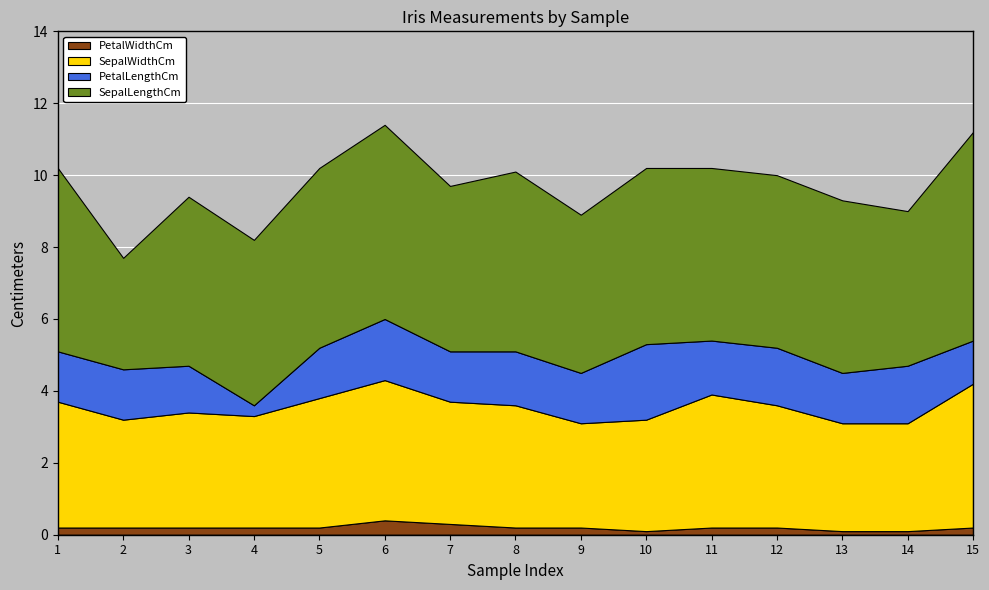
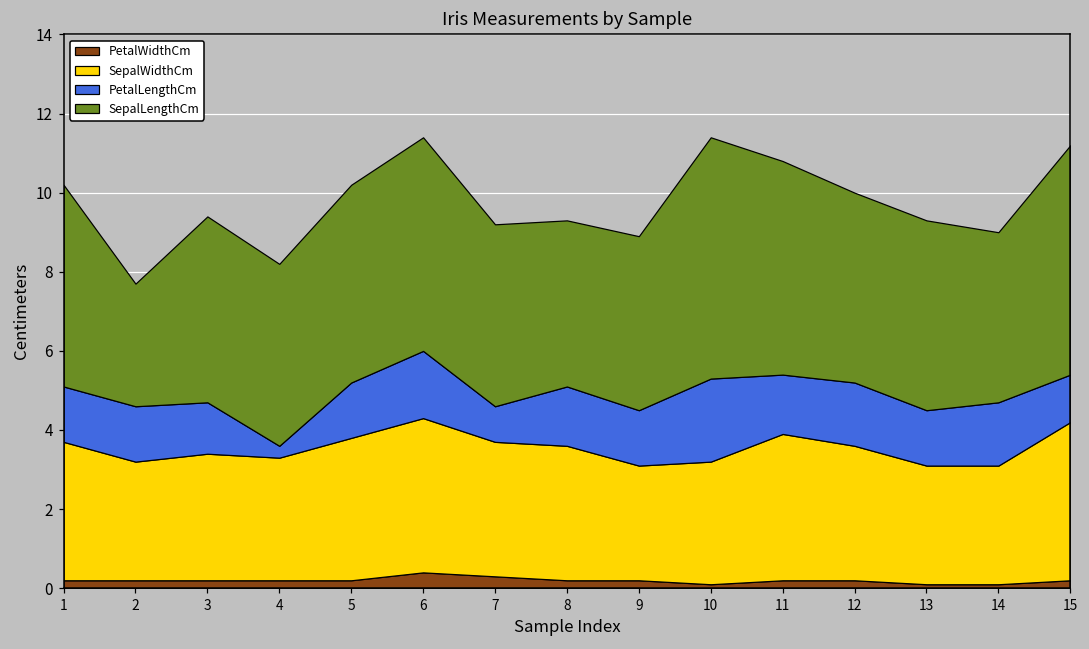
  {
    "PetalLengthCm": {
-     "7": 1.4
+     "7": 0.9
    },
    "SepalLengthCm": {
      "1": 5.1,
      "2": 3.1,
      "3": 4.7,
      "4": 4.6,
      "5": 5.0,
      "6": 5.4,
      "7": 4.6,
-     "8": 5.0,
+     "8": 4.2,
      "9": 4.4,
-     "10": 4.9,
-     "11": 4.8,
+     "10": 6.1,
+     "11": 5.4,
      "12": 4.8,
      "13": 4.8,
      "14": 4.3,
      "15": 5.8
    }
  }
